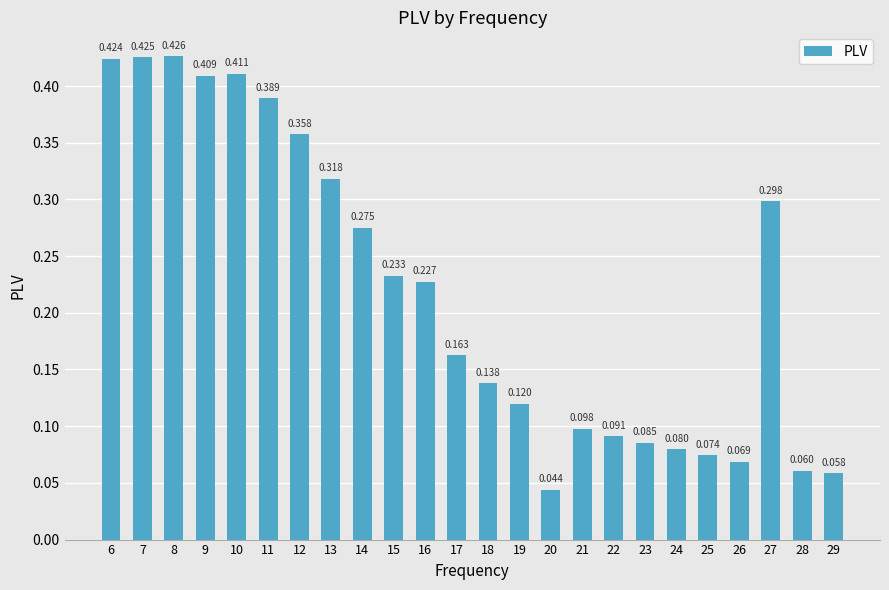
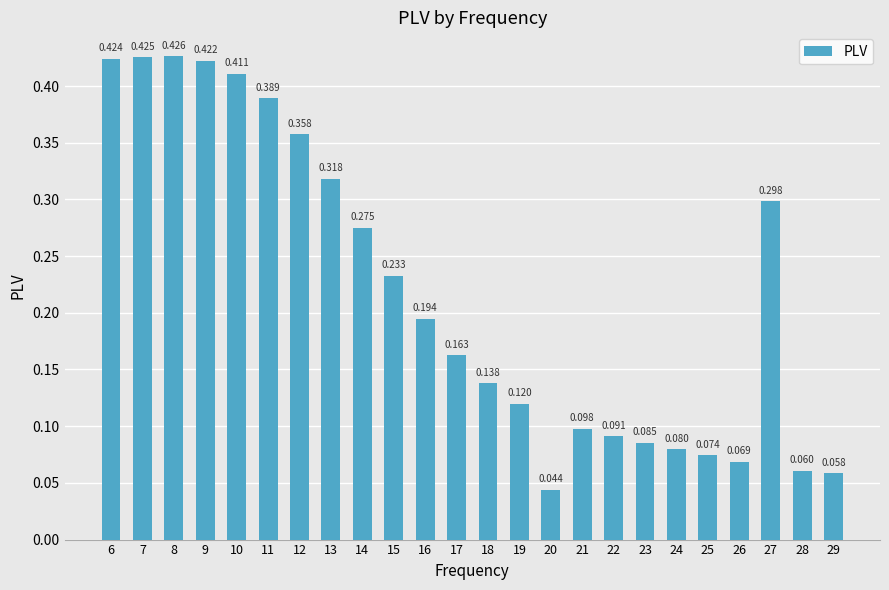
  {
    "6": 0.424,
    "7": 0.425,
    "8": 0.426,
-   "9": 0.409,
+   "9": 0.422,
    "10": 0.411,
    "11": 0.389,
    "12": 0.358,
    "13": 0.318,
    "14": 0.275,
    "15": 0.233,
-   "16": 0.227,
+   "16": 0.194,
    "17": 0.163,
    "18": 0.138,
    "19": 0.120,
    "20": 0.044,
    "21": 0.098,
    "22": 0.091,
    "23": 0.085,
    "24": 0.080,
    "25": 0.074,
    "26": 0.069,
    "27": 0.298,
    "28": 0.060,
    "29": 0.058
  }
